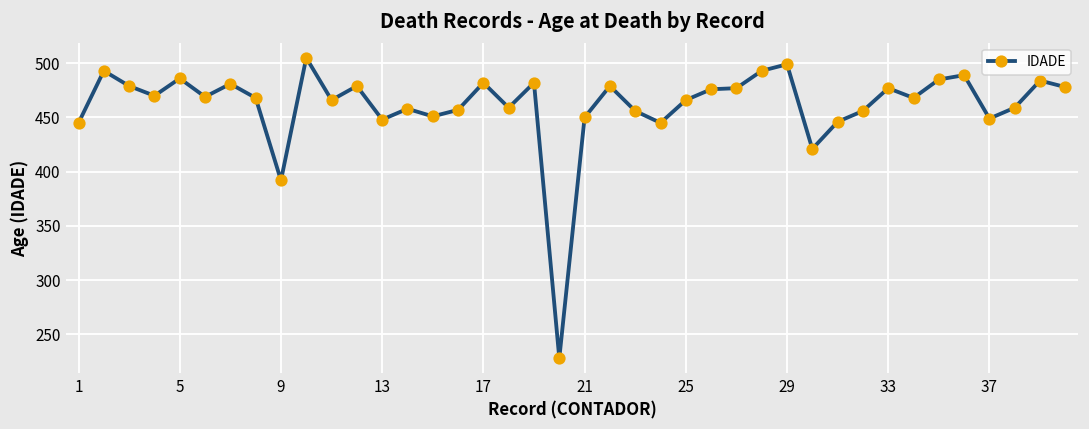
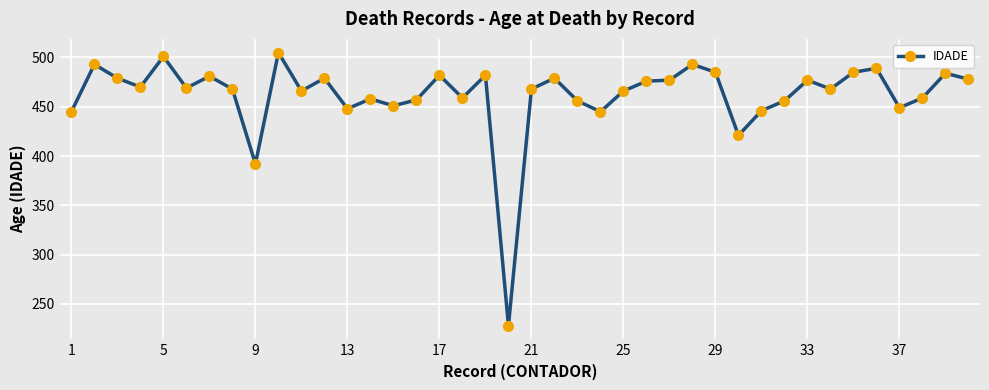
  {
    "1": 450,
-   "5": 490,
+   "5": 500,
    "9": 390,
    "13": 450,
    "17": 480,
-   "21": 450,
+   "21": 470,
    "25": 470,
-   "29": 500,
+   "29": 490,
    "33": 480,
    "37": 450
  }
